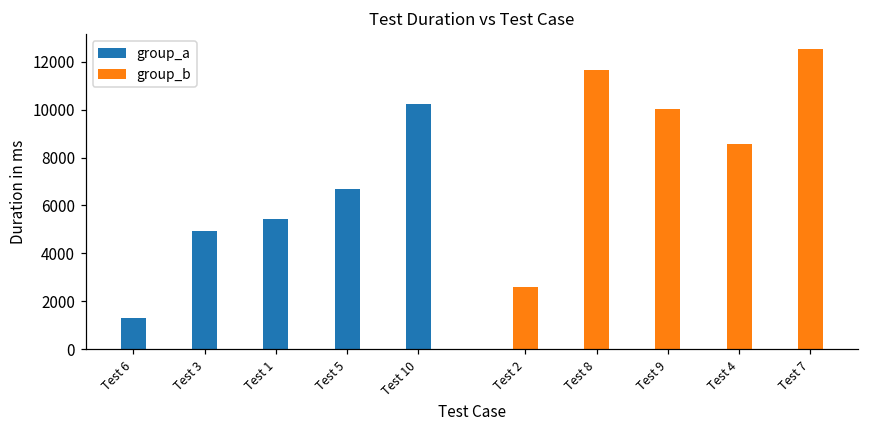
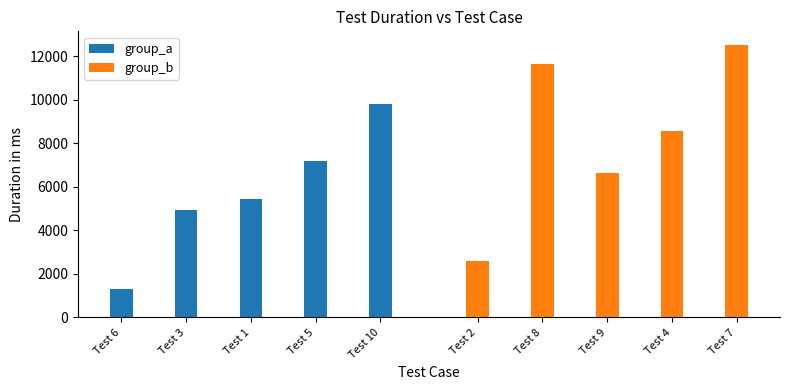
  {
    "group_a": {
      "Test 6": 1300,
      "Test 3": 4900,
      "Test 1": 5400,
-     "Test 5": 6700,
-     "Test 10": 10200
+     "Test 5": 7200,
+     "Test 10": 9800
    },
    "group_b": {
      "Test 2": 2600,
      "Test 8": 11600,
-     "Test 9": 10000,
+     "Test 9": 6600,
      "Test 4": 8600,
      "Test 7": 12500
    }
  }
